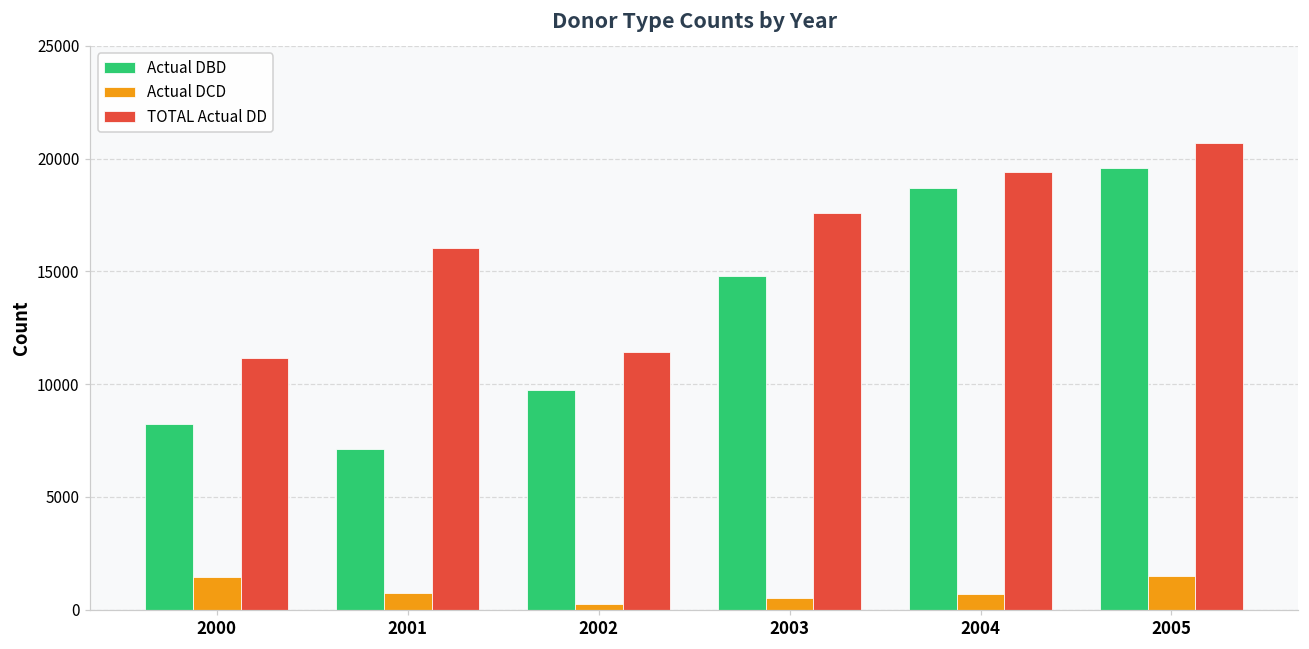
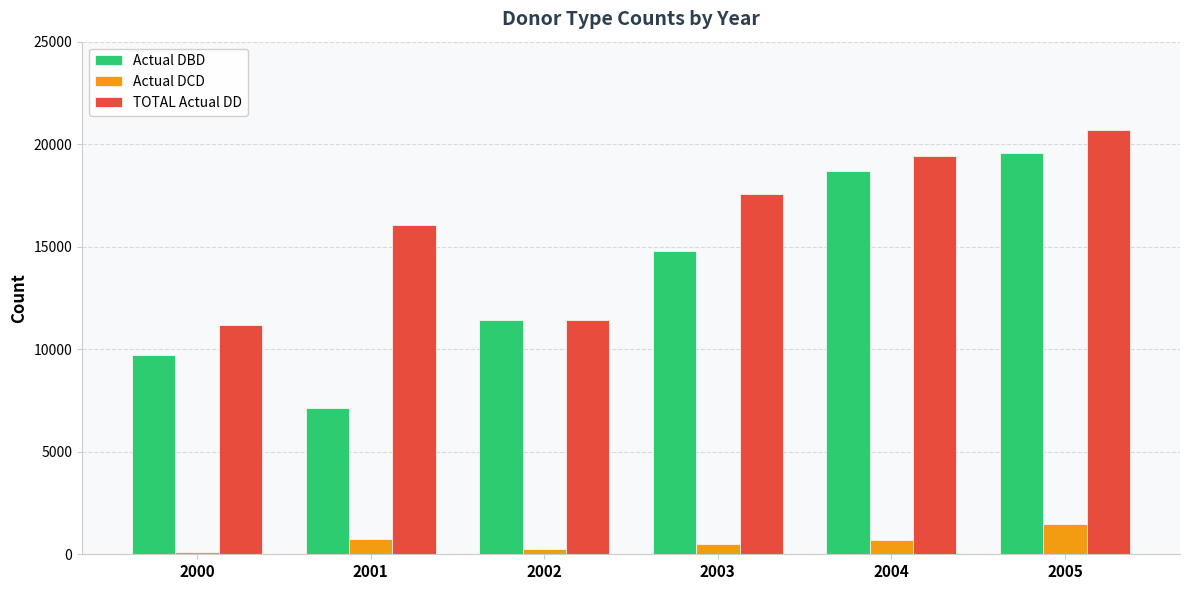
  {
    "Actual DBD": {
-     "2000": 8200,
+     "2000": 9700,
      "2001": 7100,
-     "2002": 9800,
+     "2002": 11400,
      "2003": 14800,
      "2004": 18700,
      "2005": 19600
    },
    "Actual DCD": {
-     "2000": 1500,
+     "2000": 100,
      "2001": 800,
      "2002": 200,
      "2003": 500,
      "2004": 700,
      "2005": 1500
    },
    "TOTAL Actual DD": {
      "2000": 11200,
      "2001": 16000,
      "2002": 11400,
      "2003": 17600,
      "2004": 19400,
      "2005": 20700
    }
  }
